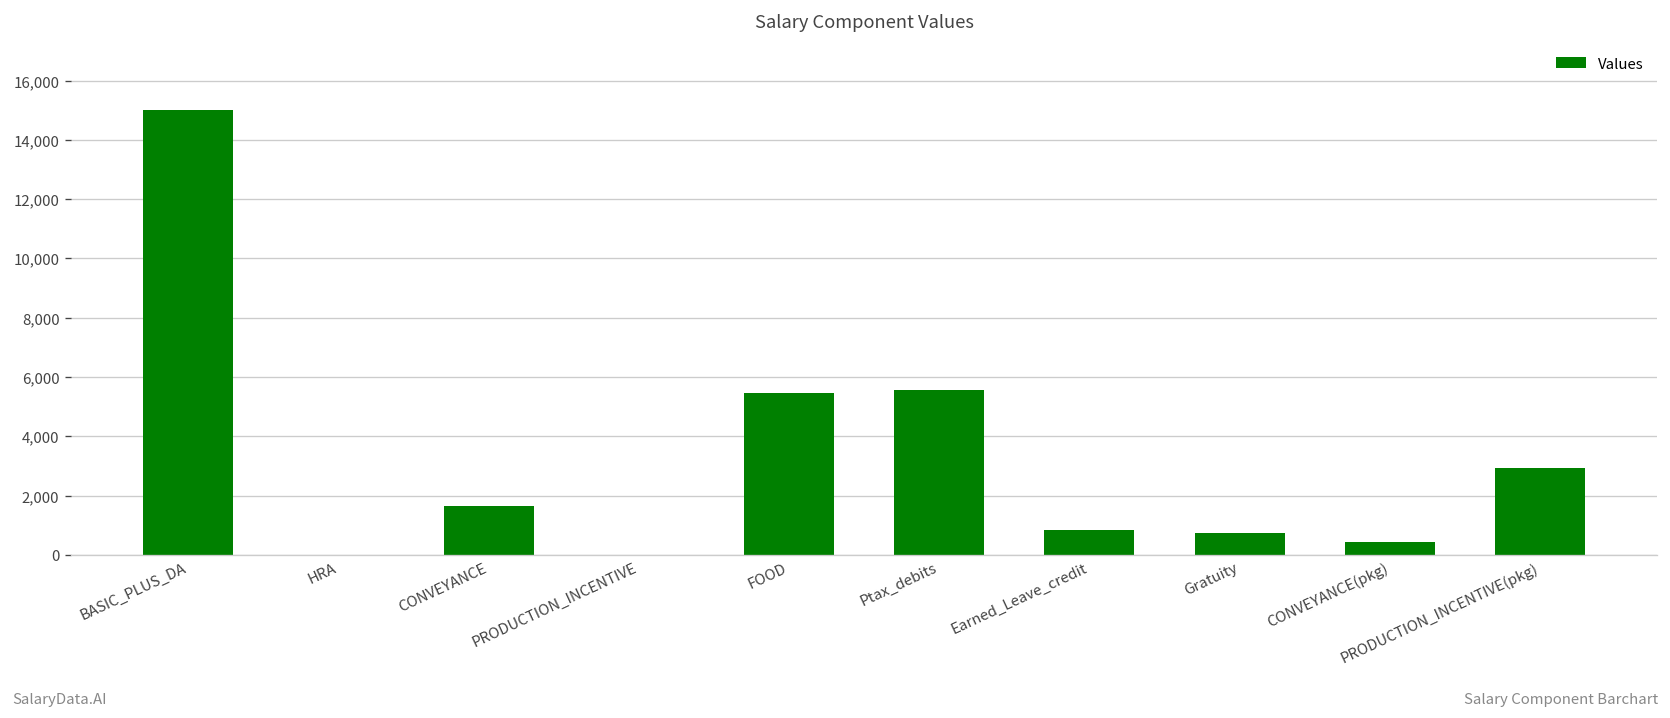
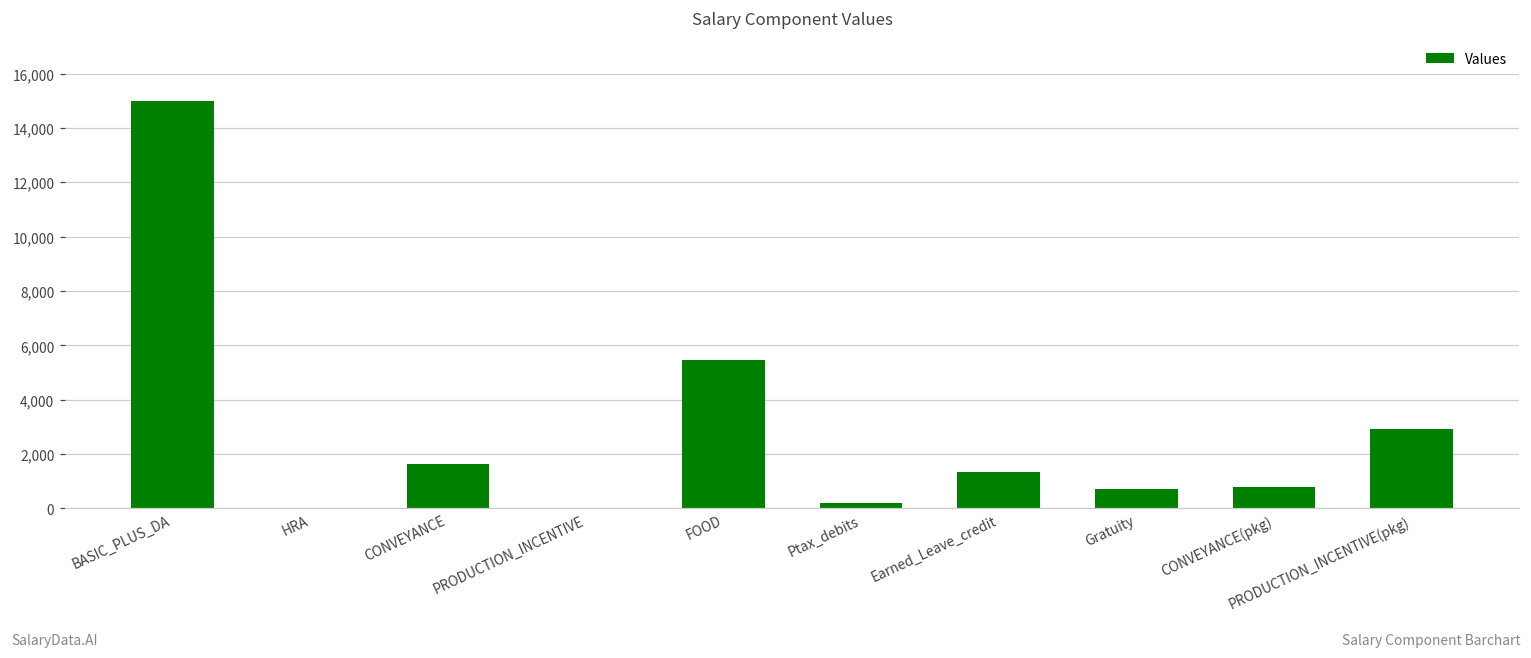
  {
    "BASIC_PLUS_DA": "15,000",
    "HRA": "0",
    "CONVEYANCE": "1,600",
    "PRODUCTION_INCENTIVE": "0",
    "FOOD": "5,500",
-   "Ptax_debits": "5,600",
-   "Earned_Leave_credit": "800",
+   "Ptax_debits": "200",
+   "Earned_Leave_credit": "1,300",
    "Gratuity": "700",
-   "CONVEYANCE(pkg)": "400",
+   "CONVEYANCE(pkg)": "800",
    "PRODUCTION_INCENTIVE(pkg)": "2,900"
  }
